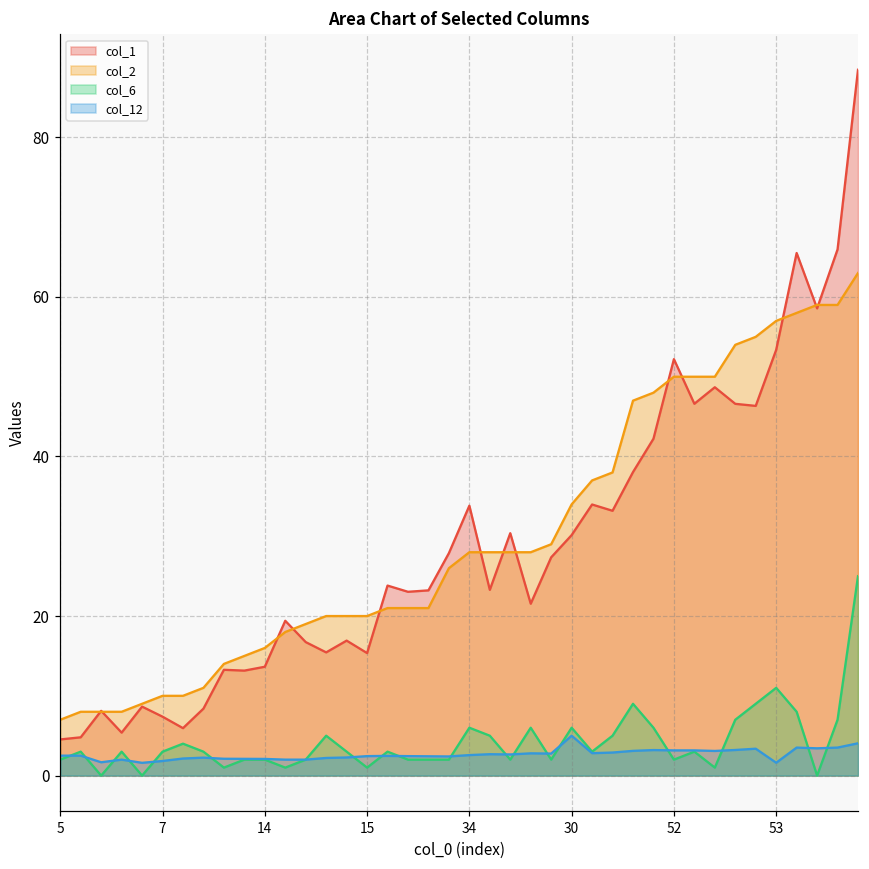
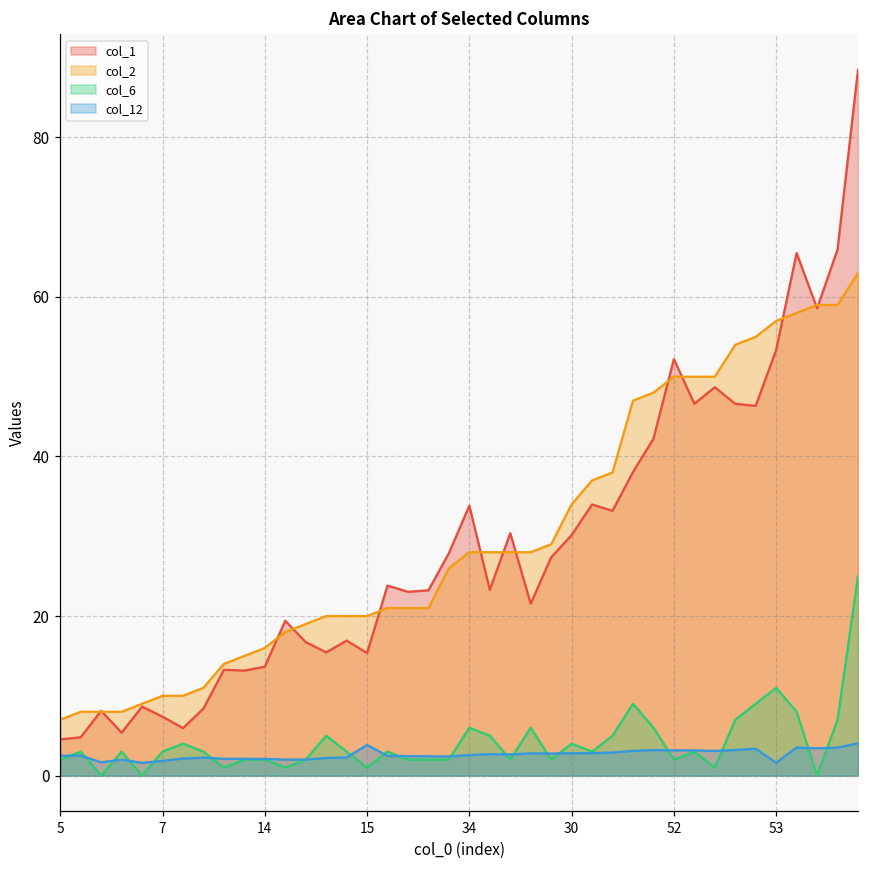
  {
    "col_6": {
      "5": 2,
      "15": 1,
-     "30": 6,
+     "30": 4,
      "52": 2,
      "53": 11
    },
    "col_12": {
      "5": 3,
-     "15": 2,
-     "30": 5,
+     "15": 4,
+     "30": 3,
      "52": 3,
      "53": 2
    }
  }
